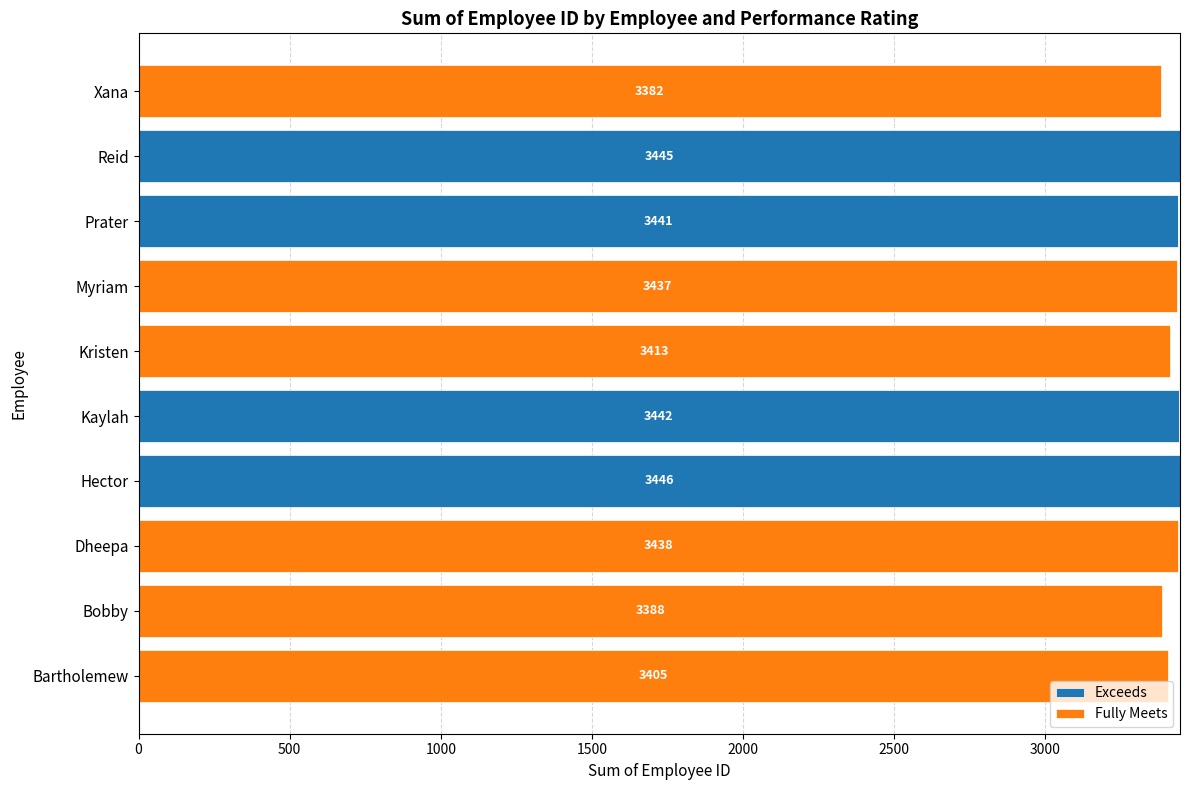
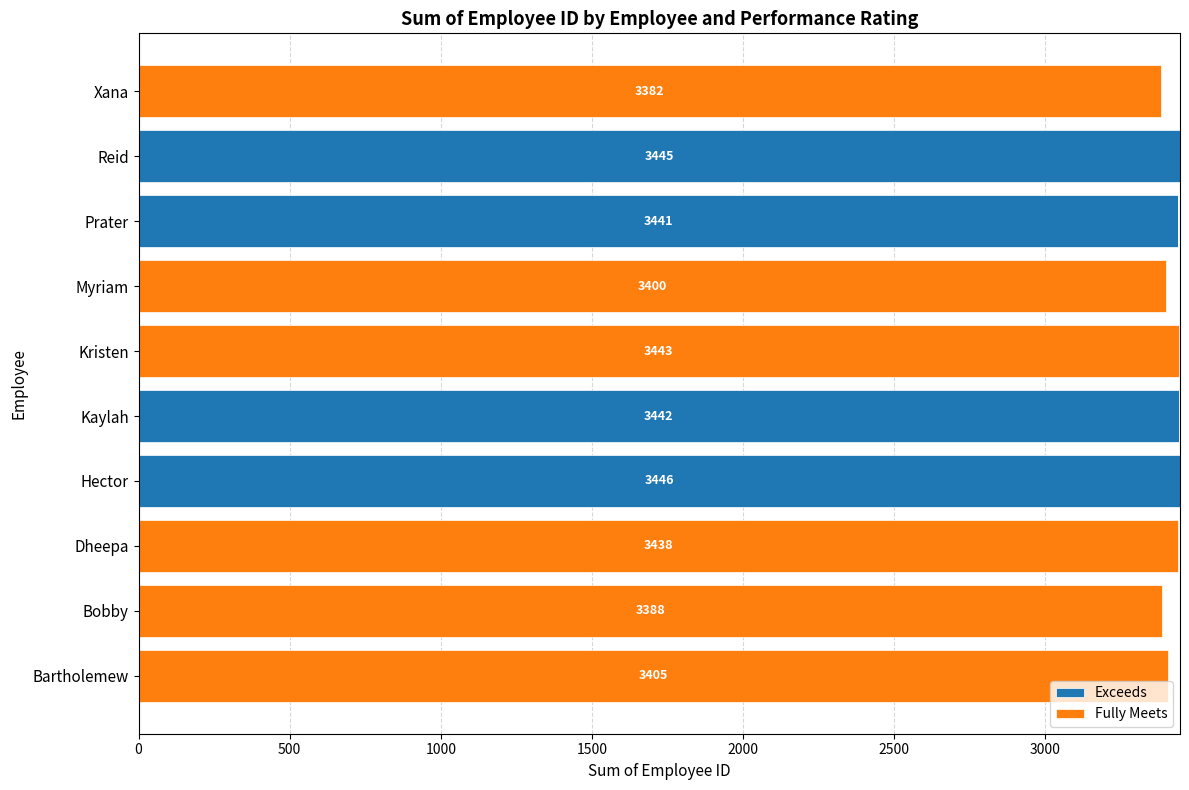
  {
    "Exceeds": {
      "Reid": 3445,
      "Prater": 3441,
      "Kaylah": 3442,
      "Hector": 3446
    },
    "Fully Meets": {
      "Xana": 3382,
-     "Myriam": 3437,
-     "Kristen": 3413,
+     "Myriam": 3400,
+     "Kristen": 3443,
      "Dheepa": 3438,
      "Bobby": 3388,
      "Bartholemew": 3405
    }
  }
